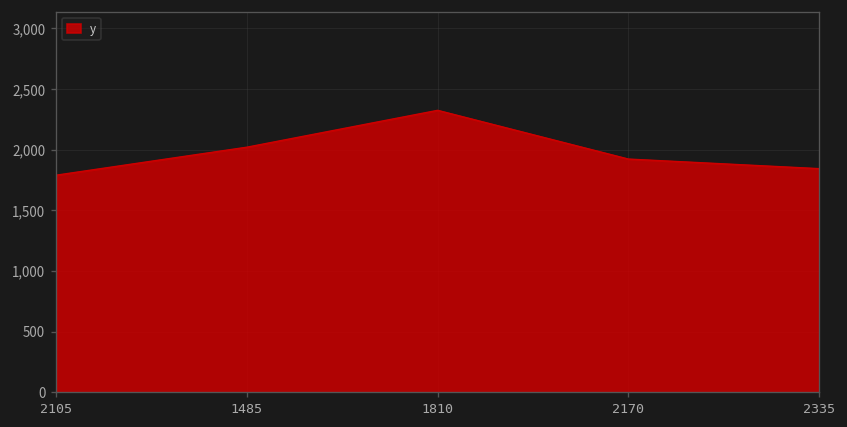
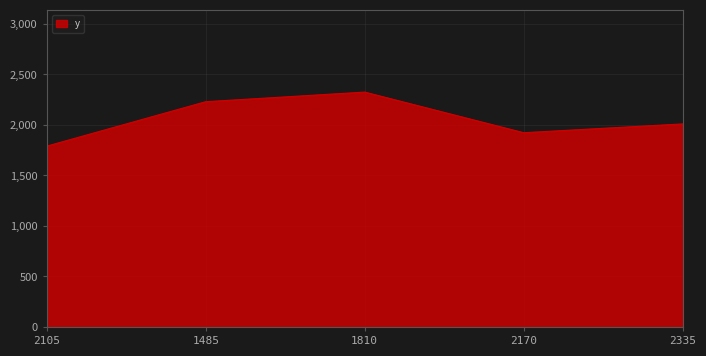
  {
    "2105": "1,790",
-   "1485": "2,020",
+   "1485": "2,230",
    "1810": "2,330",
    "2170": "1,920",
-   "2335": "1,840"
+   "2335": "2,010"
  }
